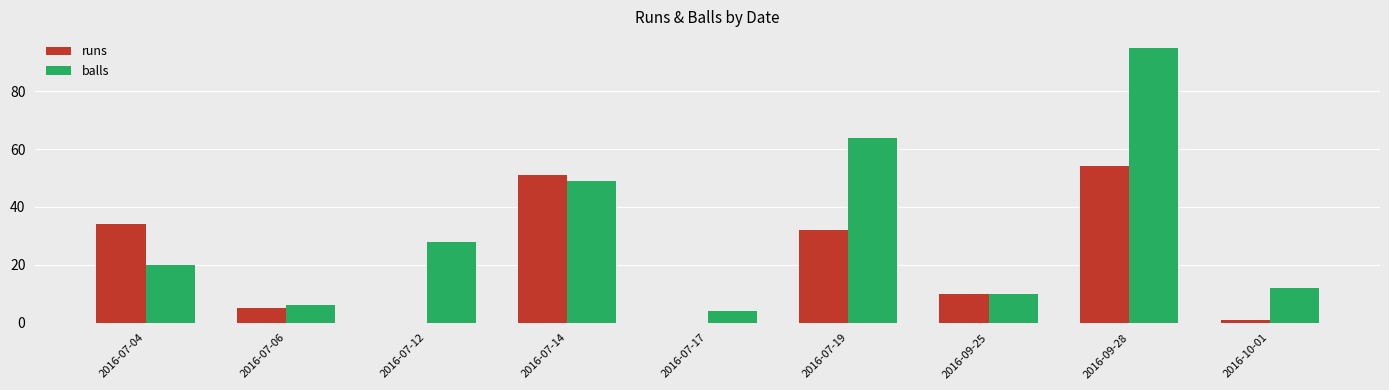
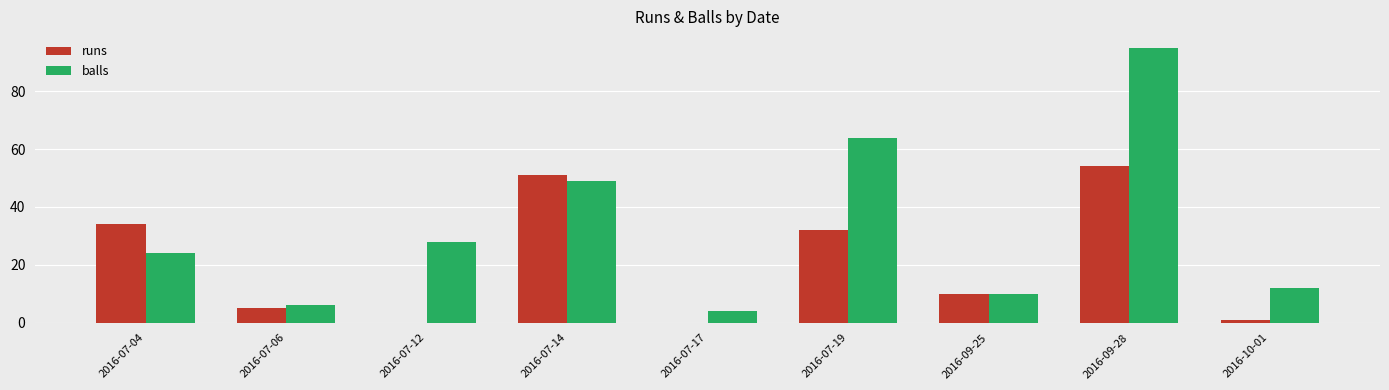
  {
    "runs": {
      "2016-07-04": 34,
      "2016-07-06": 5,
      "2016-07-12": 0,
      "2016-07-14": 51,
      "2016-07-17": 0,
      "2016-07-19": 32,
      "2016-09-25": 10,
      "2016-09-28": 54,
      "2016-10-01": 1
    },
    "balls": {
-     "2016-07-04": 20,
+     "2016-07-04": 24,
      "2016-07-06": 6,
      "2016-07-12": 28,
      "2016-07-14": 49,
      "2016-07-17": 4,
      "2016-07-19": 64,
      "2016-09-25": 10,
      "2016-09-28": 95,
      "2016-10-01": 12
    }
  }
